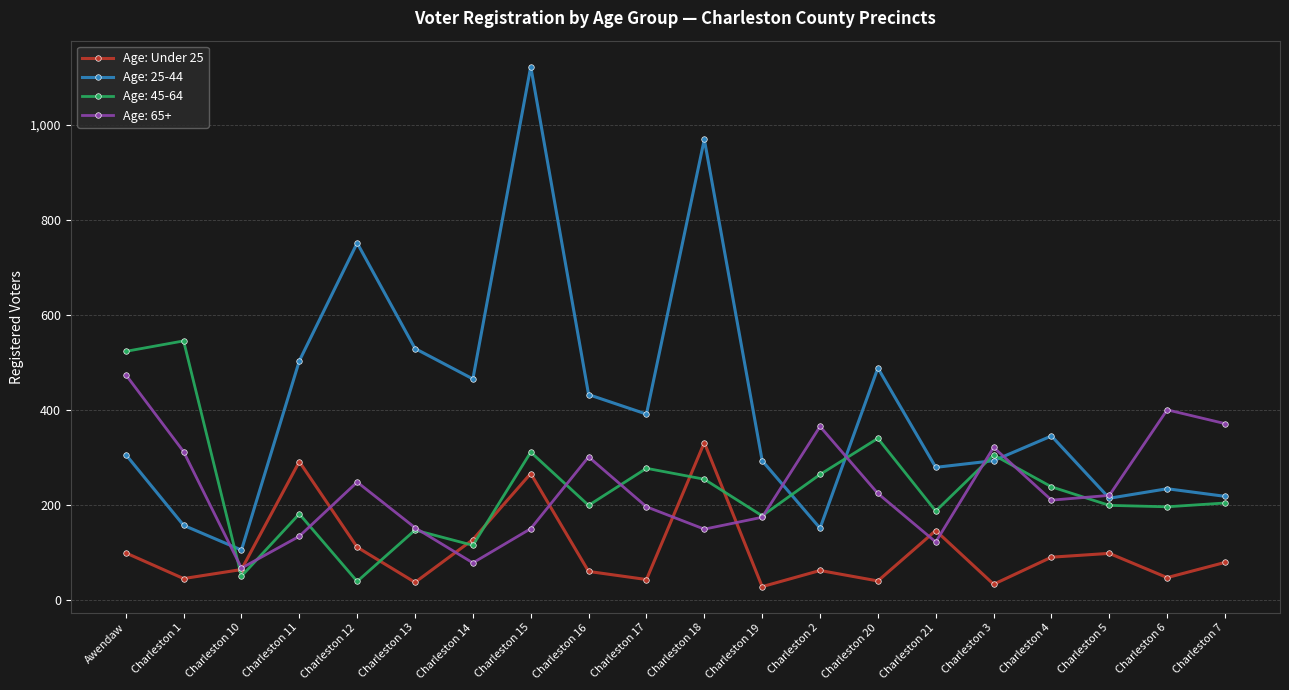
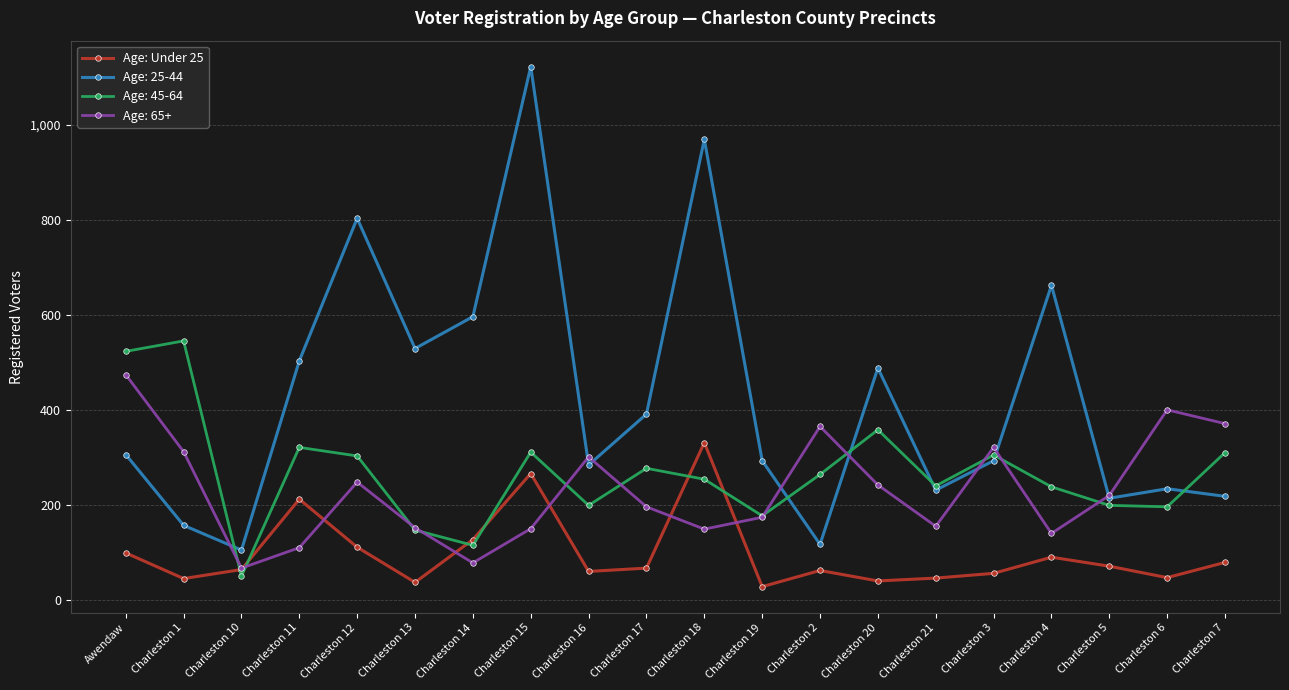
  {
    "Age: Under 25": {
      "Awendaw": "100",
      "Charleston 1": "50",
-     "Charleston 11": "290",
+     "Charleston 11": "210",
      "Charleston 12": "110",
      "Charleston 13": "40",
      "Charleston 14": "130",
      "Charleston 15": "270",
      "Charleston 16": "60",
-     "Charleston 17": "40",
+     "Charleston 17": "70",
      "Charleston 18": "330",
      "Charleston 19": "30",
      "Charleston 2": "60",
      "Charleston 20": "40",
-     "Charleston 21": "150",
-     "Charleston 3": "30",
+     "Charleston 21": "50",
+     "Charleston 3": "60",
      "Charleston 4": "90",
-     "Charleston 5": "100",
+     "Charleston 5": "70",
      "Charleston 6": "50",
      "Charleston 7": "80"
    },
    "Age: 25-44": {
      "Awendaw": "310",
      "Charleston 1": "160",
      "Charleston 10": "110",
      "Charleston 11": "500",
-     "Charleston 12": "750",
+     "Charleston 12": "800",
      "Charleston 13": "530",
-     "Charleston 14": "470",
+     "Charleston 14": "600",
      "Charleston 15": "1,120",
-     "Charleston 16": "430",
+     "Charleston 16": "280",
      "Charleston 17": "390",
      "Charleston 18": "970",
      "Charleston 19": "290",
-     "Charleston 2": "150",
+     "Charleston 2": "120",
      "Charleston 20": "490",
-     "Charleston 21": "280",
+     "Charleston 21": "230",
      "Charleston 3": "290",
-     "Charleston 4": "350",
+     "Charleston 4": "660",
      "Charleston 5": "210",
      "Charleston 6": "230",
      "Charleston 7": "220"
    },
    "Age: 45-64": {
      "Awendaw": "520",
      "Charleston 1": "550",
      "Charleston 10": "50",
-     "Charleston 11": "180",
-     "Charleston 12": "40",
+     "Charleston 11": "320",
+     "Charleston 12": "300",
      "Charleston 14": "120",
      "Charleston 15": "310",
      "Charleston 16": "200",
      "Charleston 17": "280",
      "Charleston 18": "250",
      "Charleston 2": "260",
-     "Charleston 20": "340",
-     "Charleston 21": "190",
+     "Charleston 20": "360",
+     "Charleston 21": "240",
      "Charleston 3": "310",
      "Charleston 4": "240",
      "Charleston 5": "200",
      "Charleston 6": "200",
-     "Charleston 7": "200"
+     "Charleston 7": "310"
    },
    "Age: 65+": {
      "Awendaw": "470",
      "Charleston 1": "310",
-     "Charleston 11": "130",
+     "Charleston 11": "110",
      "Charleston 12": "250",
      "Charleston 14": "80",
      "Charleston 15": "150",
      "Charleston 16": "300",
      "Charleston 17": "200",
      "Charleston 18": "150",
      "Charleston 2": "370",
-     "Charleston 20": "220",
-     "Charleston 21": "120",
+     "Charleston 20": "240",
+     "Charleston 21": "160",
      "Charleston 3": "320",
-     "Charleston 4": "210",
+     "Charleston 4": "140",
      "Charleston 5": "220",
      "Charleston 6": "400",
      "Charleston 7": "370"
    }
  }
